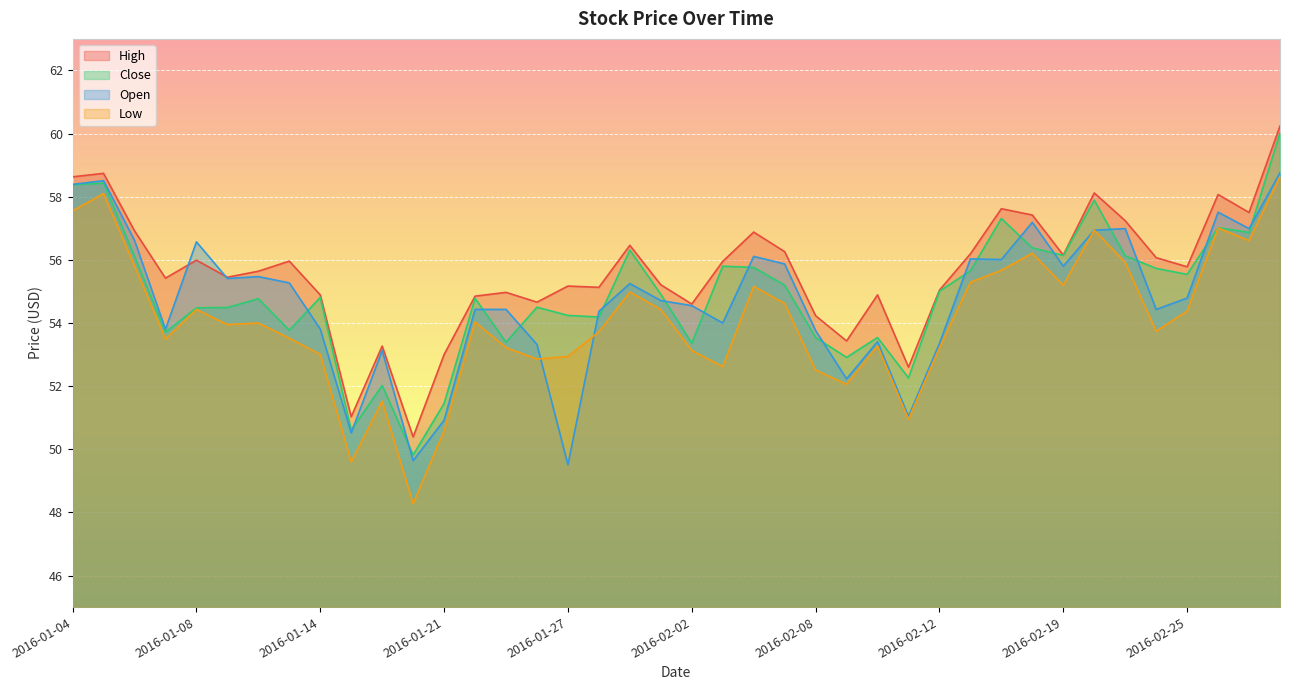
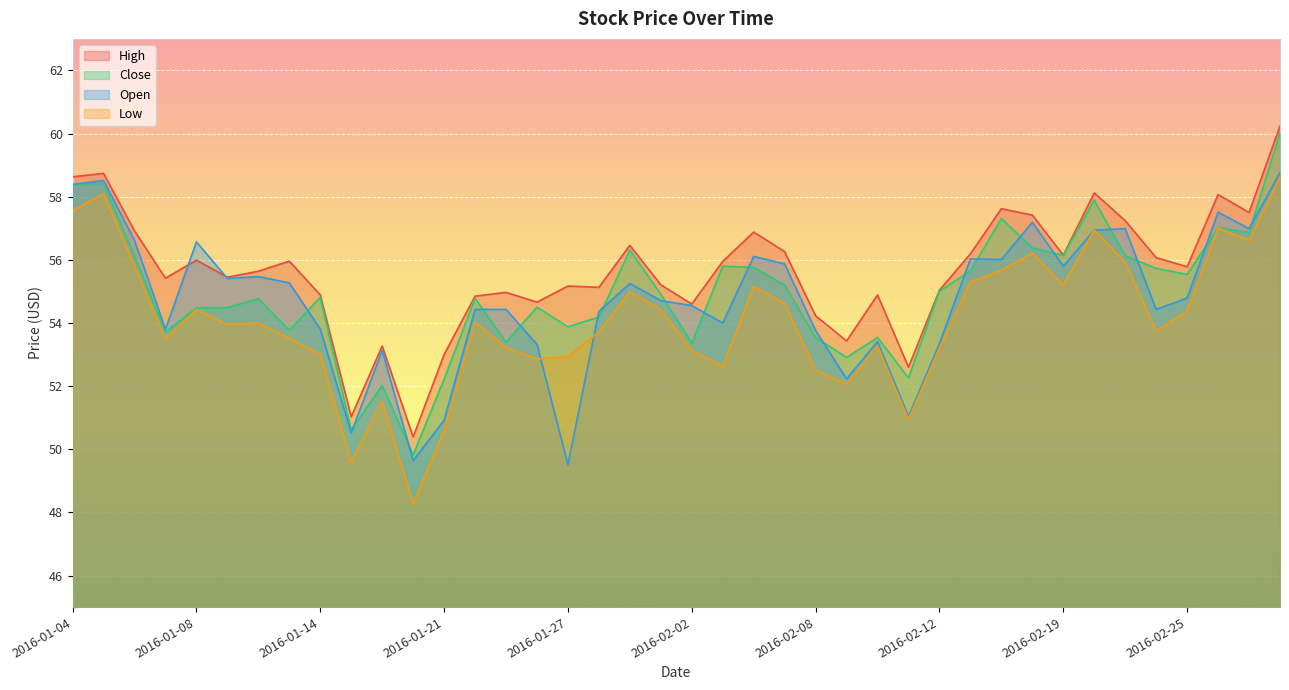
  {
    "Close": {
-     "2016-01-21": 51.5,
-     "2016-01-27": 54.2,
+     "2016-01-21": 52.2,
+     "2016-01-27": 53.9,
      "2016-02-02": 53.4,
      "2016-02-08": 53.5,
      "2016-02-25": 55.5
    },
    "Open": {
      "2016-01-08": 56.6,
      "2016-01-14": 53.8,
      "2016-01-21": 50.9,
      "2016-01-27": 49.5,
      "2016-02-08": 53.8,
      "2016-02-12": 53.4,
      "2016-02-19": 55.8,
      "2016-02-25": 54.8
    }
  }
